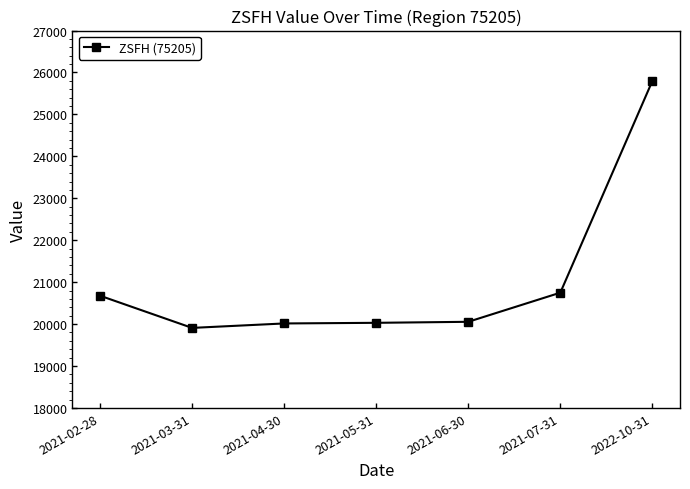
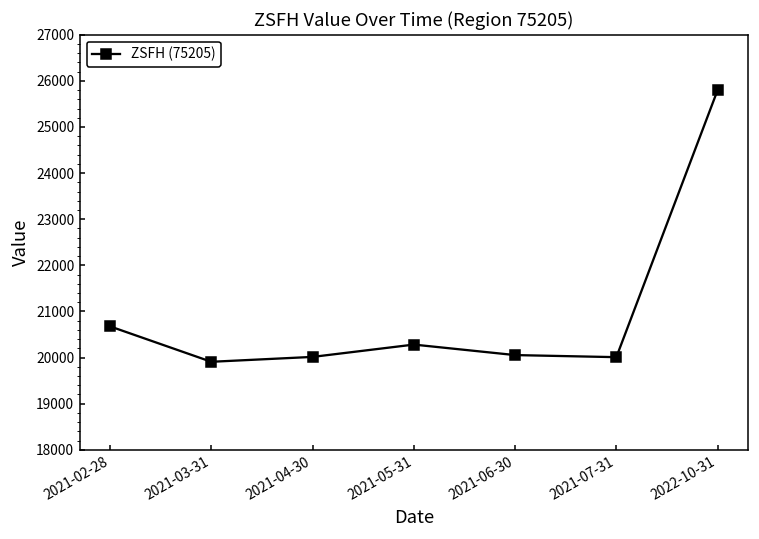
  {
    "2021-02-28": 20700,
    "2021-03-31": 19900,
    "2021-04-30": 20000,
-   "2021-05-31": 20000,
+   "2021-05-31": 20300,
    "2021-06-30": 20100,
-   "2021-07-31": 20700,
+   "2021-07-31": 20000,
    "2022-10-31": 25800
  }
